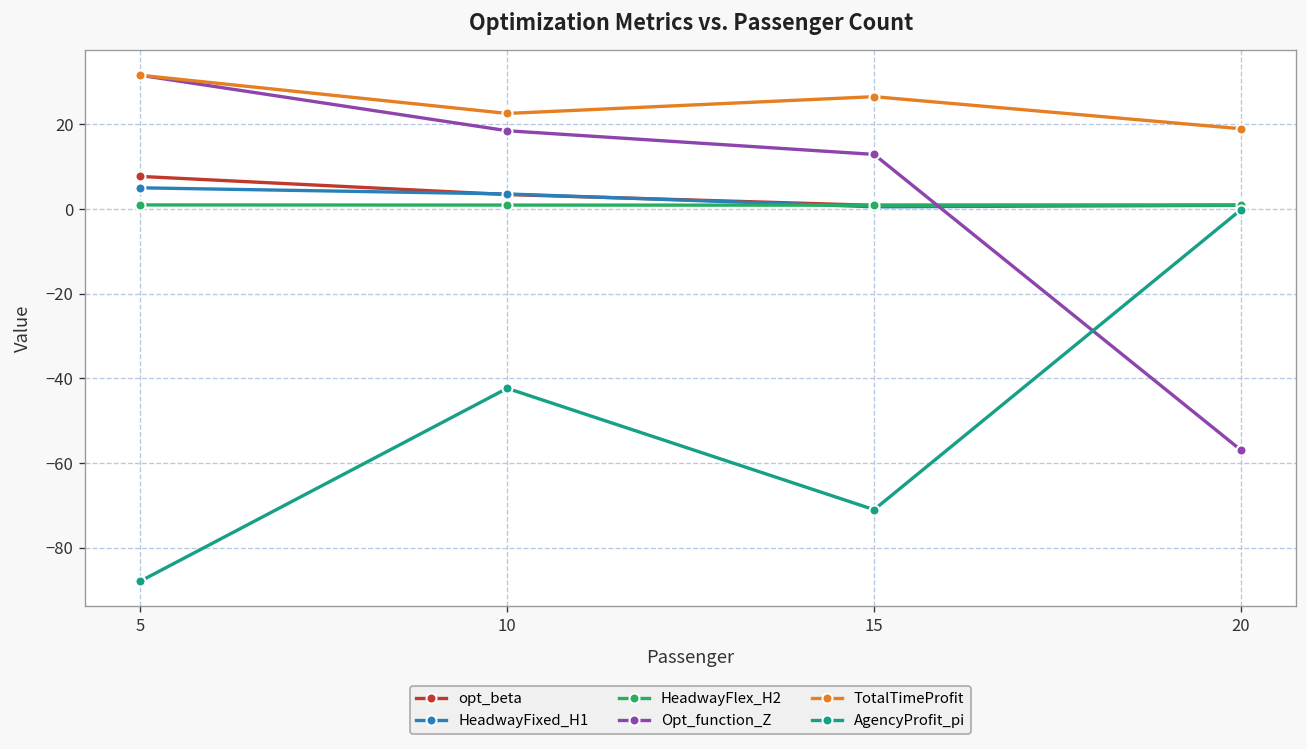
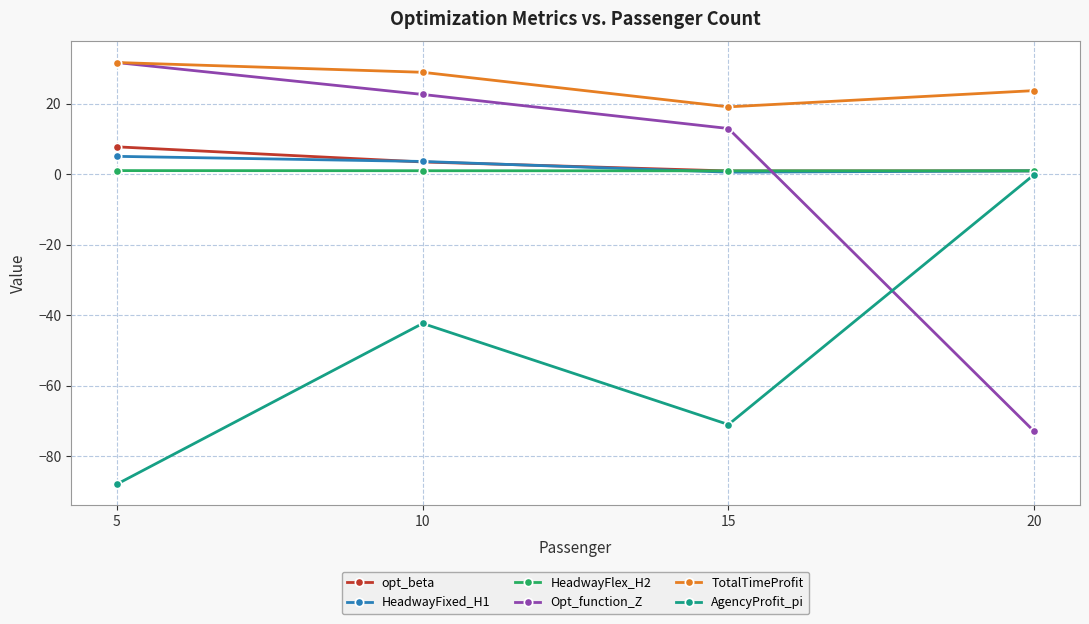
  {
    "opt_beta": {
      "5": 8
    },
    "HeadwayFixed_H1": {
      "5": 5
    },
    "Opt_function_Z": {
-     "10": 19,
+     "10": 23,
      "15": 13,
-     "20": -57
+     "20": -73
    },
    "TotalTimeProfit": {
-     "10": 23,
-     "15": 27,
-     "20": 19
+     "10": 29,
+     "15": 19,
+     "20": 24
    }
  }
